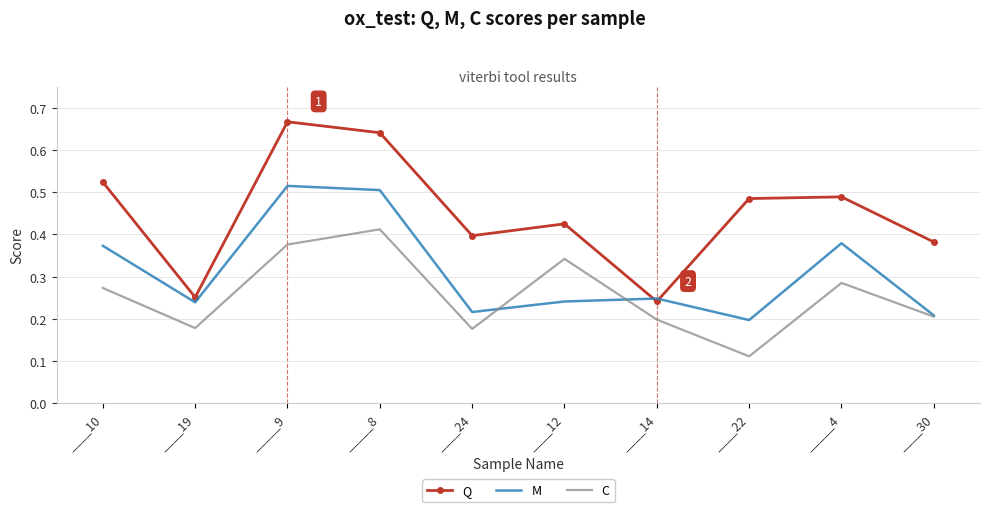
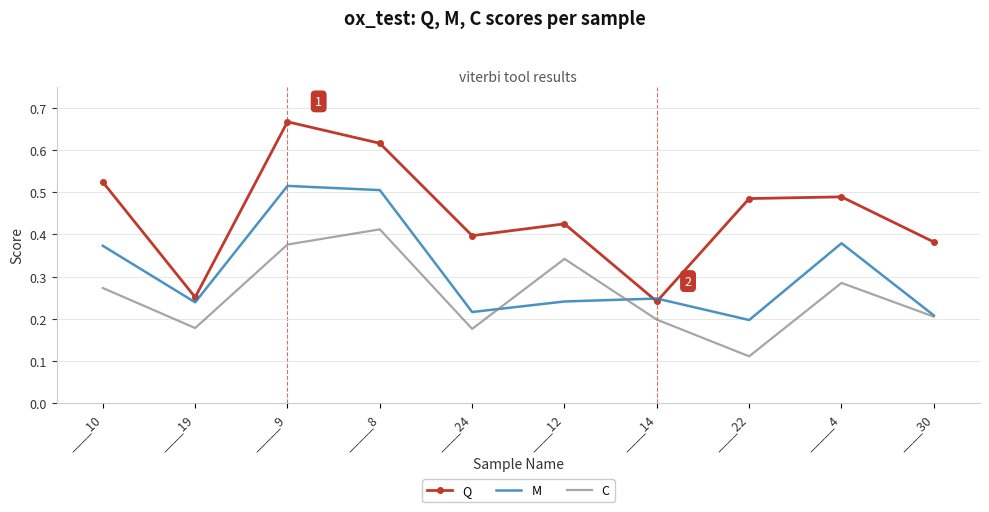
  {
    "Q": {
      "____10": 0.52,
      "____19": 0.25,
-     "_____8": 0.64,
+     "_____8": 0.62,
      "____24": 0.40,
      "____12": 0.43,
      "____14": 0.24,
      "____22": 0.49,
      "_____4": 0.49,
      "____30": 0.38
    },
    "M": {
      "____10": 0.37,
      "____19": 0.24,
      "_____9": 0.52,
      "_____8": 0.51,
      "____24": 0.22,
      "____12": 0.24,
      "____14": 0.25,
      "____22": 0.20,
      "_____4": 0.38
    },
    "C": {
      "____10": 0.27,
      "____19": 0.18,
      "_____9": 0.38,
      "_____8": 0.41,
      "____24": 0.18,
      "____12": 0.34,
      "____14": 0.20,
      "____22": 0.11,
      "_____4": 0.29
    }
  }
